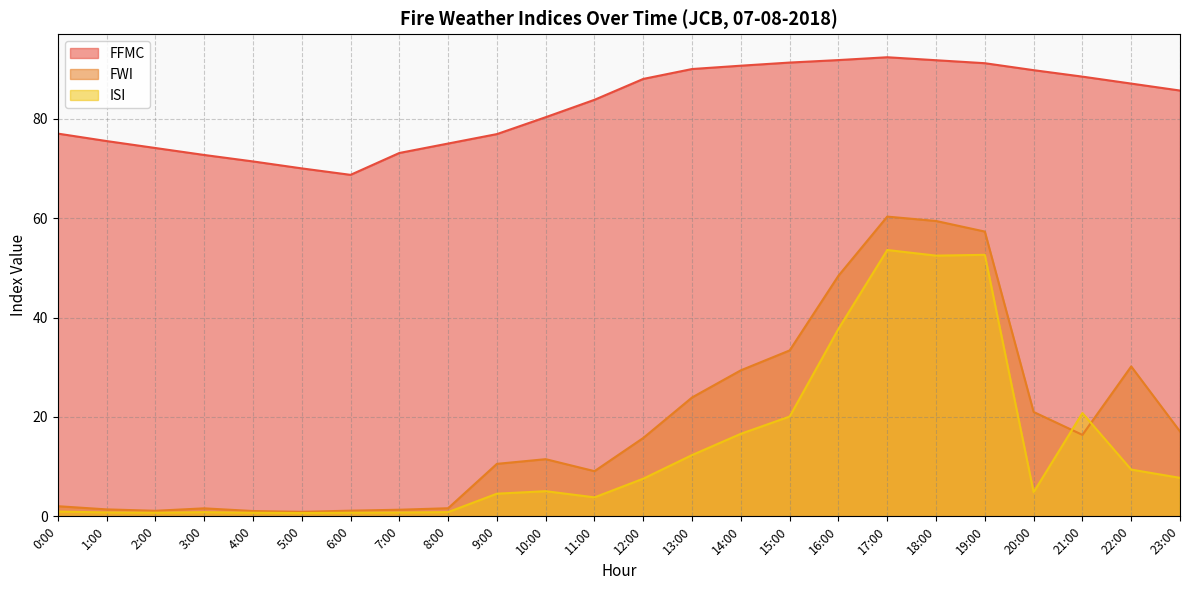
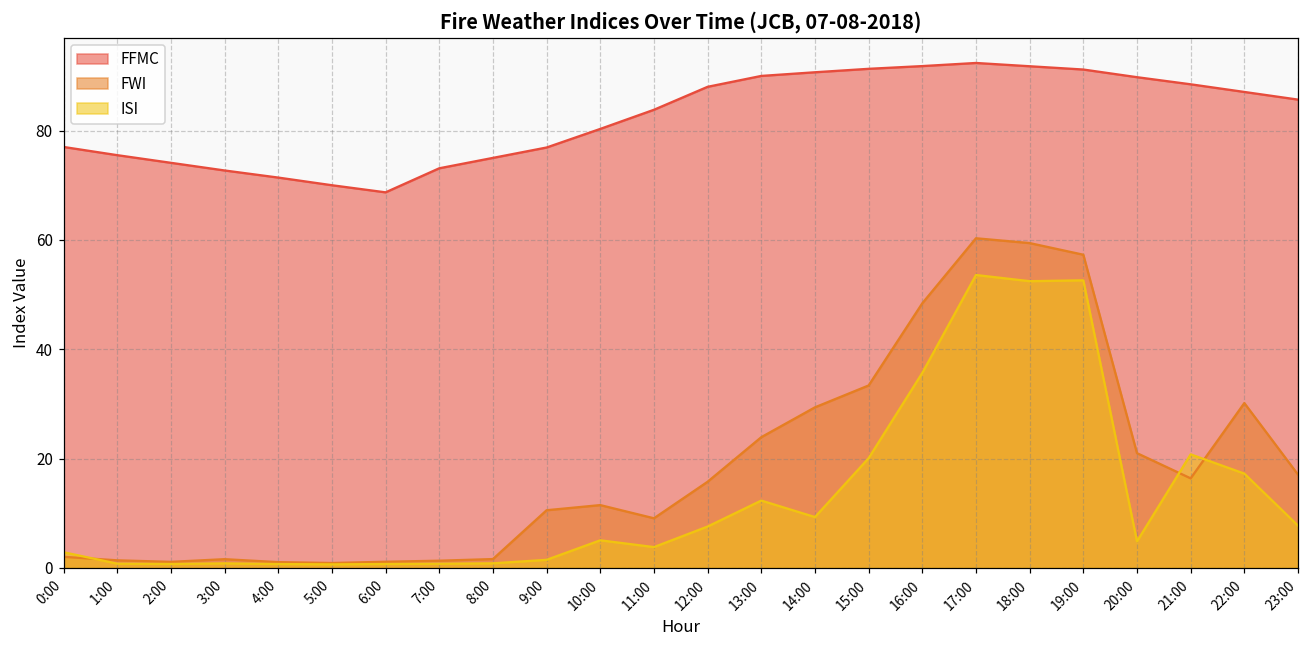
  {
    "ISI": {
-     "0:00": 1,
+     "0:00": 3,
      "1:00": 1,
      "3:00": 1,
      "7:00": 1,
      "8:00": 1,
-     "9:00": 5,
+     "9:00": 1,
      "10:00": 5,
      "11:00": 4,
      "12:00": 8,
      "13:00": 12,
-     "14:00": 17,
+     "14:00": 9,
      "15:00": 20,
-     "16:00": 38,
+     "16:00": 36,
      "17:00": 54,
      "18:00": 52,
      "19:00": 53,
      "20:00": 5,
      "21:00": 21,
-     "22:00": 9,
+     "22:00": 17,
      "23:00": 8
    }
  }
